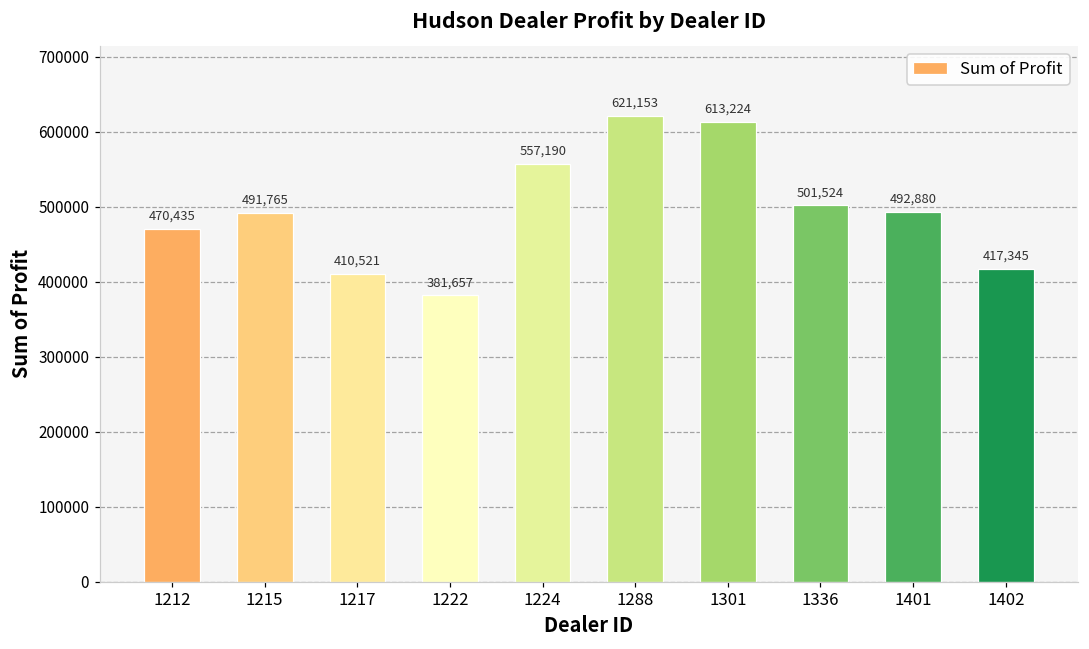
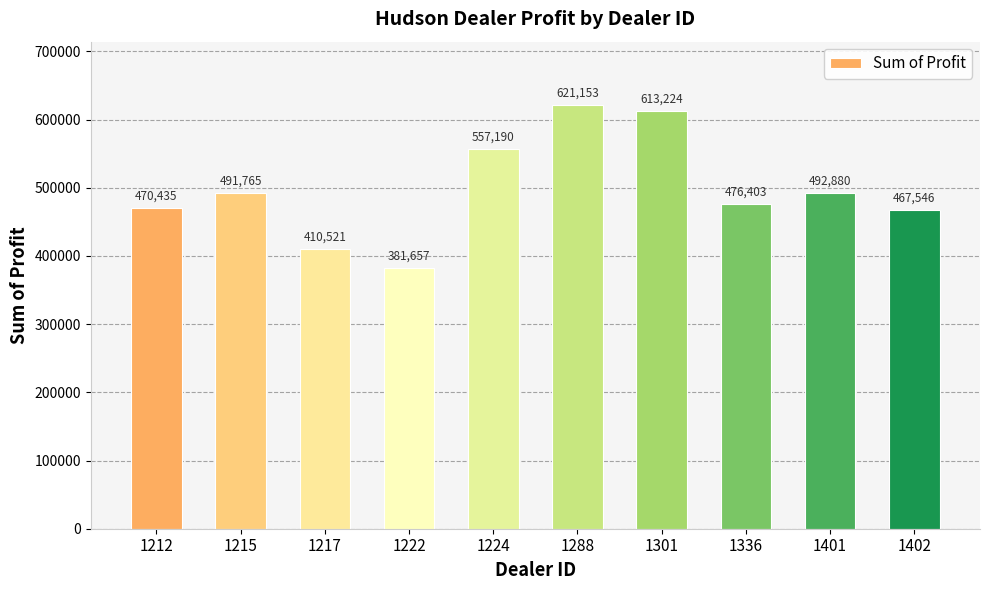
  {
    "1212": "470,435",
    "1215": "491,765",
    "1217": "410,521",
    "1222": "381,657",
    "1224": "557,190",
    "1288": "621,153",
    "1301": "613,224",
-   "1336": "501,524",
+   "1336": "476,403",
    "1401": "492,880",
-   "1402": "417,345"
+   "1402": "467,546"
  }
